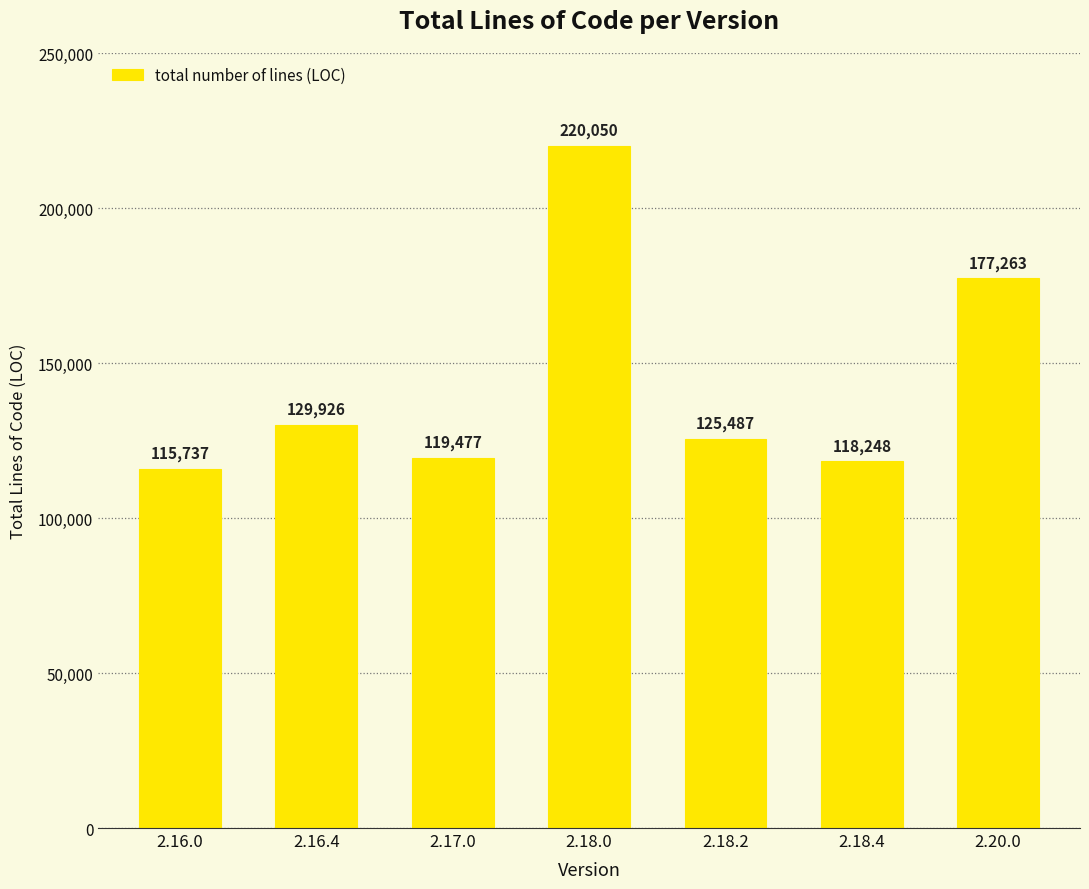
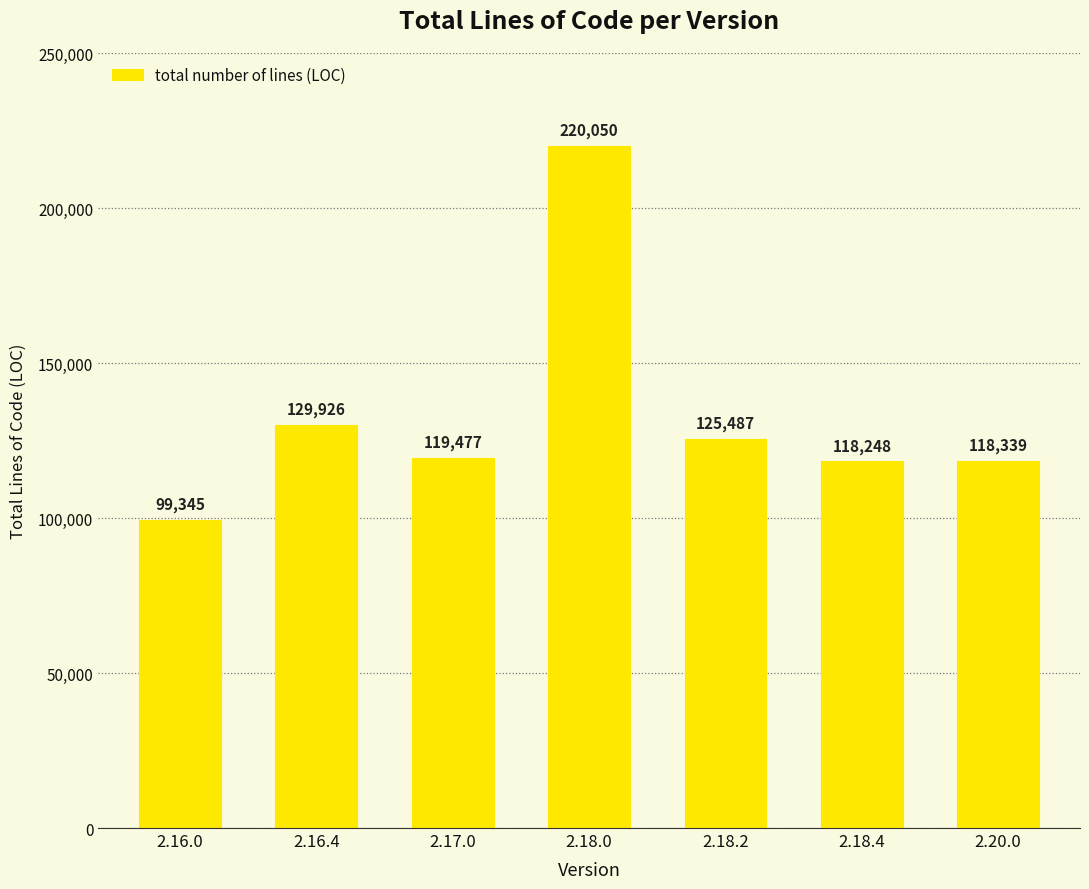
  {
-   "2.16.0": "115,737",
+   "2.16.0": "99,345",
    "2.16.4": "129,926",
    "2.17.0": "119,477",
    "2.18.0": "220,050",
    "2.18.2": "125,487",
    "2.18.4": "118,248",
-   "2.20.0": "177,263"
+   "2.20.0": "118,339"
  }
